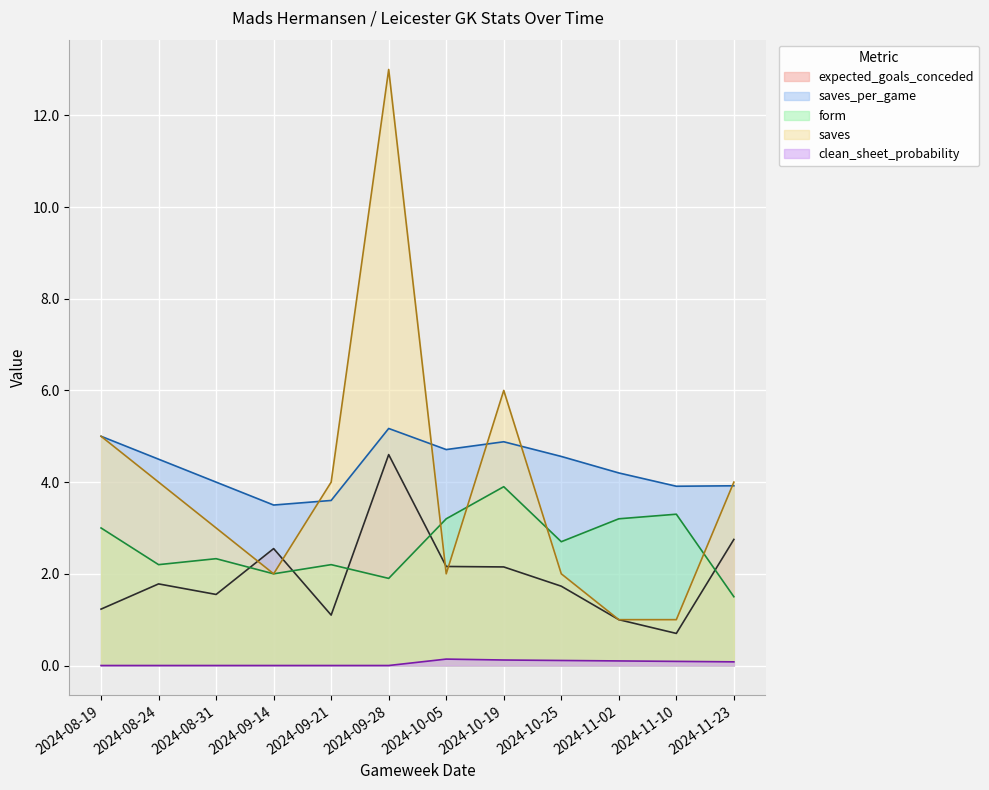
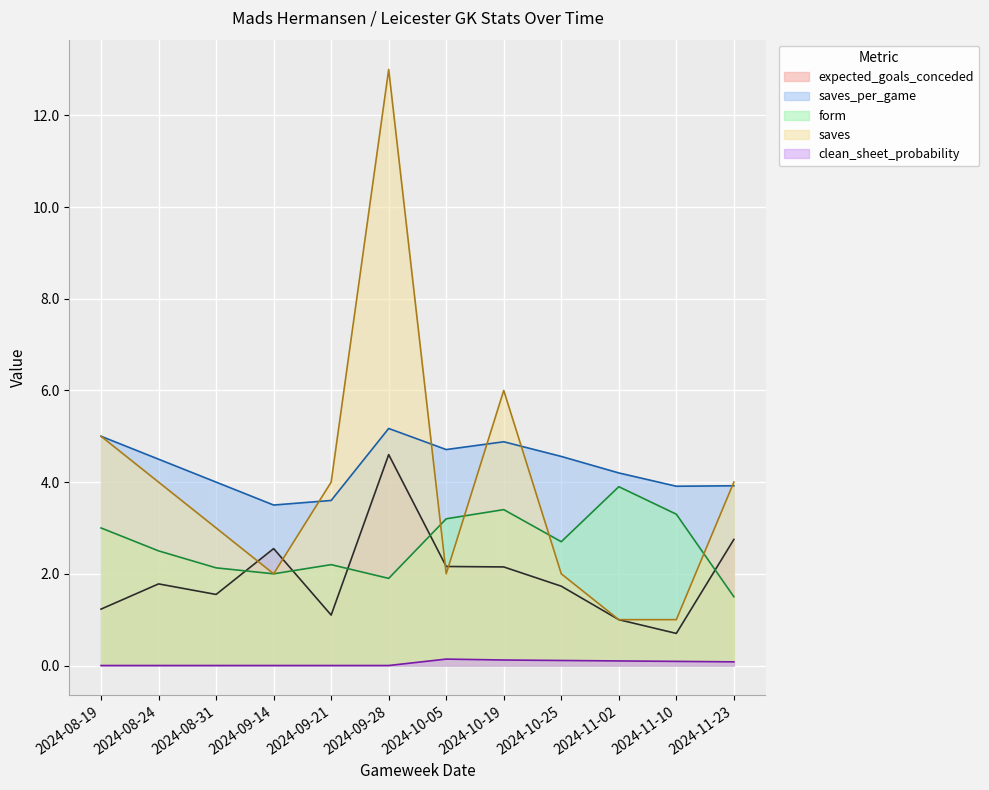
  {
    "form": {
      "2024-08-19": 3.0,
-     "2024-08-24": 2.2,
-     "2024-08-31": 2.3,
+     "2024-08-24": 2.5,
+     "2024-08-31": 2.1,
      "2024-09-21": 2.2,
      "2024-09-28": 1.9,
      "2024-10-05": 3.2,
-     "2024-10-19": 3.9,
+     "2024-10-19": 3.4,
      "2024-10-25": 2.7,
-     "2024-11-02": 3.2,
+     "2024-11-02": 3.9,
      "2024-11-10": 3.3,
      "2024-11-23": 1.5
    }
  }
